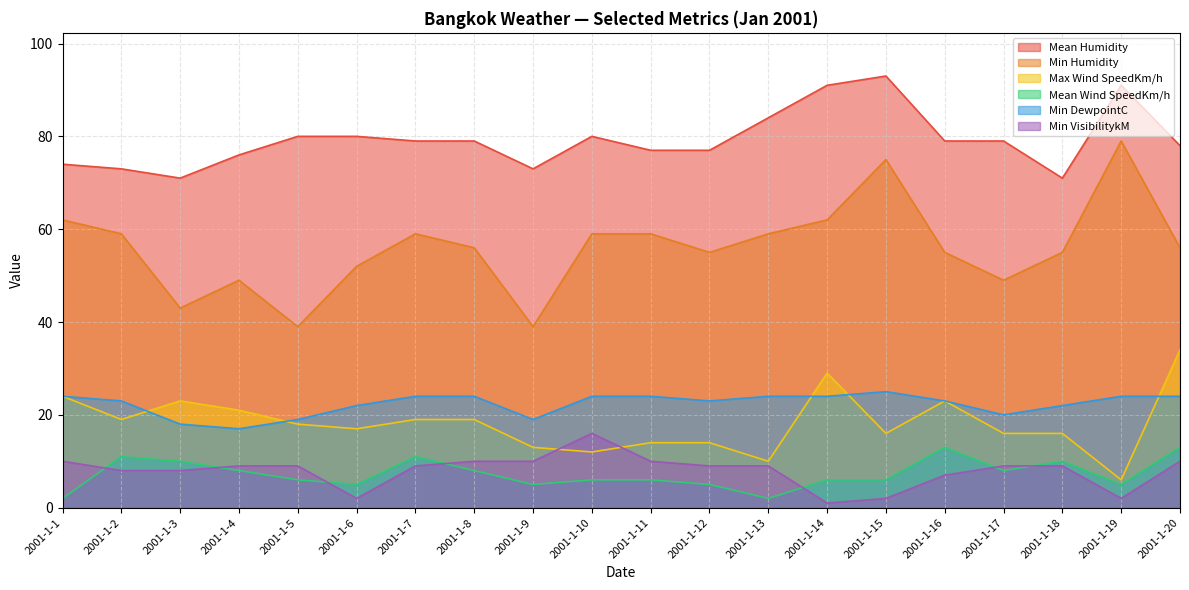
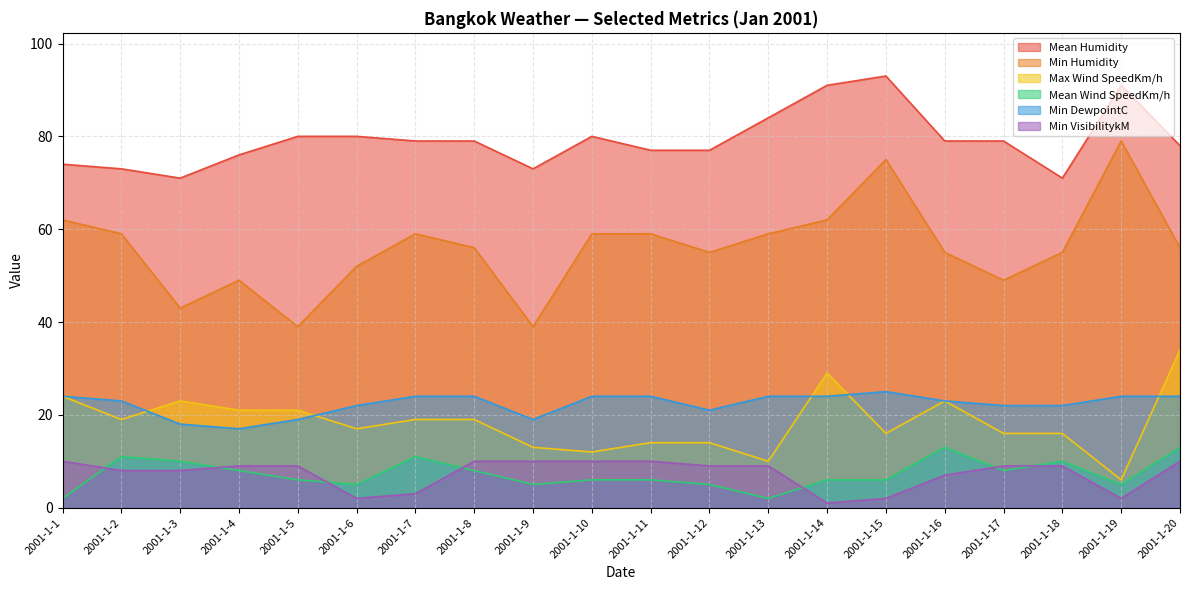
  {
    "Max Wind SpeedKm/h": {
      "2001-1-2": 19,
      "2001-1-3": 23,
      "2001-1-4": 21,
-     "2001-1-5": 18,
+     "2001-1-5": 21,
      "2001-1-6": 17,
      "2001-1-7": 19,
      "2001-1-8": 19,
      "2001-1-9": 13,
      "2001-1-10": 12,
      "2001-1-11": 14,
      "2001-1-12": 14,
      "2001-1-13": 10,
      "2001-1-14": 29,
      "2001-1-15": 16,
      "2001-1-17": 16,
      "2001-1-18": 16,
      "2001-1-19": 6,
      "2001-1-20": 34
    },
    "Mean Wind SpeedKm/h": {
      "2001-1-1": 2,
      "2001-1-2": 11,
      "2001-1-3": 10,
      "2001-1-4": 8,
      "2001-1-5": 6,
      "2001-1-6": 5,
      "2001-1-7": 11,
      "2001-1-8": 8,
      "2001-1-9": 5,
      "2001-1-10": 6,
      "2001-1-11": 6,
      "2001-1-12": 5,
      "2001-1-13": 2,
      "2001-1-14": 6,
      "2001-1-15": 6,
      "2001-1-16": 13,
      "2001-1-17": 8,
      "2001-1-18": 10,
      "2001-1-19": 5,
      "2001-1-20": 13
    },
    "Min DewpointC": {
      "2001-1-2": 23,
      "2001-1-3": 18,
      "2001-1-4": 17,
      "2001-1-5": 19,
      "2001-1-6": 22,
      "2001-1-7": 24,
      "2001-1-8": 24,
      "2001-1-9": 19,
      "2001-1-10": 24,
      "2001-1-11": 24,
-     "2001-1-12": 23,
+     "2001-1-12": 21,
      "2001-1-13": 24,
      "2001-1-14": 24,
      "2001-1-15": 25,
-     "2001-1-17": 20,
+     "2001-1-17": 22,
      "2001-1-18": 22,
      "2001-1-19": 24,
      "2001-1-20": 24
    },
    "Min VisibilitykM": {
      "2001-1-1": 10,
      "2001-1-2": 8,
      "2001-1-3": 8,
      "2001-1-4": 9,
      "2001-1-5": 9,
      "2001-1-6": 2,
-     "2001-1-7": 9,
+     "2001-1-7": 3,
      "2001-1-8": 10,
      "2001-1-9": 10,
-     "2001-1-10": 16,
+     "2001-1-10": 10,
      "2001-1-11": 10,
      "2001-1-12": 9,
      "2001-1-13": 9,
      "2001-1-14": 1,
      "2001-1-15": 2,
      "2001-1-16": 7,
      "2001-1-17": 9,
      "2001-1-18": 9,
      "2001-1-19": 2,
      "2001-1-20": 10
    }
  }
